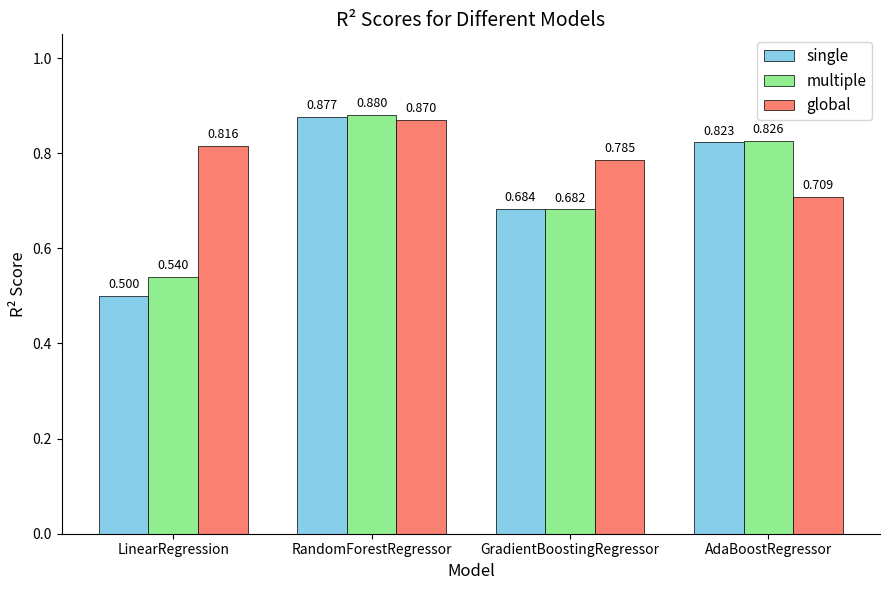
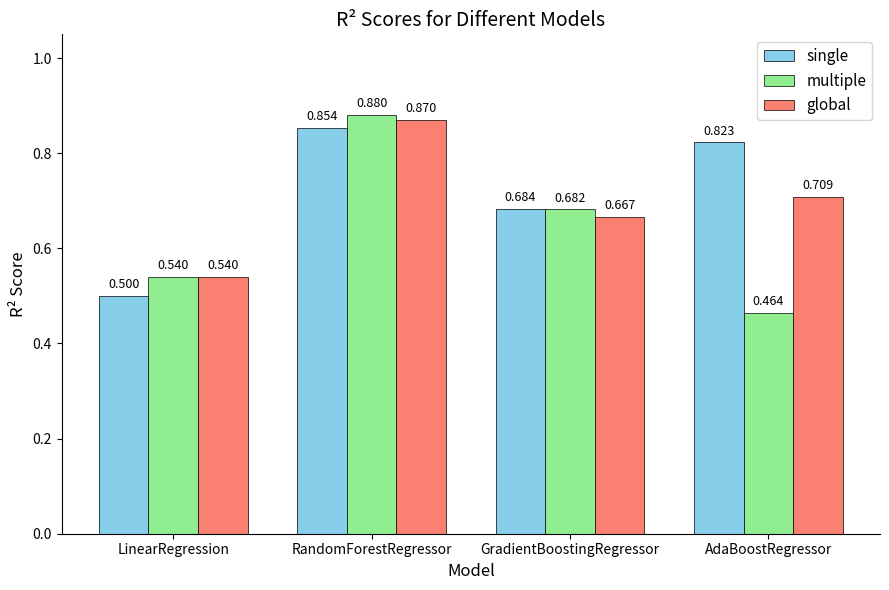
  {
    "single": {
      "LinearRegression": 0.500,
-     "RandomForestRegressor": 0.877,
+     "RandomForestRegressor": 0.854,
      "GradientBoostingRegressor": 0.684,
      "AdaBoostRegressor": 0.823
    },
    "multiple": {
      "LinearRegression": 0.540,
      "RandomForestRegressor": 0.880,
      "GradientBoostingRegressor": 0.682,
-     "AdaBoostRegressor": 0.826
+     "AdaBoostRegressor": 0.464
    },
    "global": {
-     "LinearRegression": 0.816,
+     "LinearRegression": 0.540,
      "RandomForestRegressor": 0.870,
-     "GradientBoostingRegressor": 0.785,
+     "GradientBoostingRegressor": 0.667,
      "AdaBoostRegressor": 0.709
    }
  }
